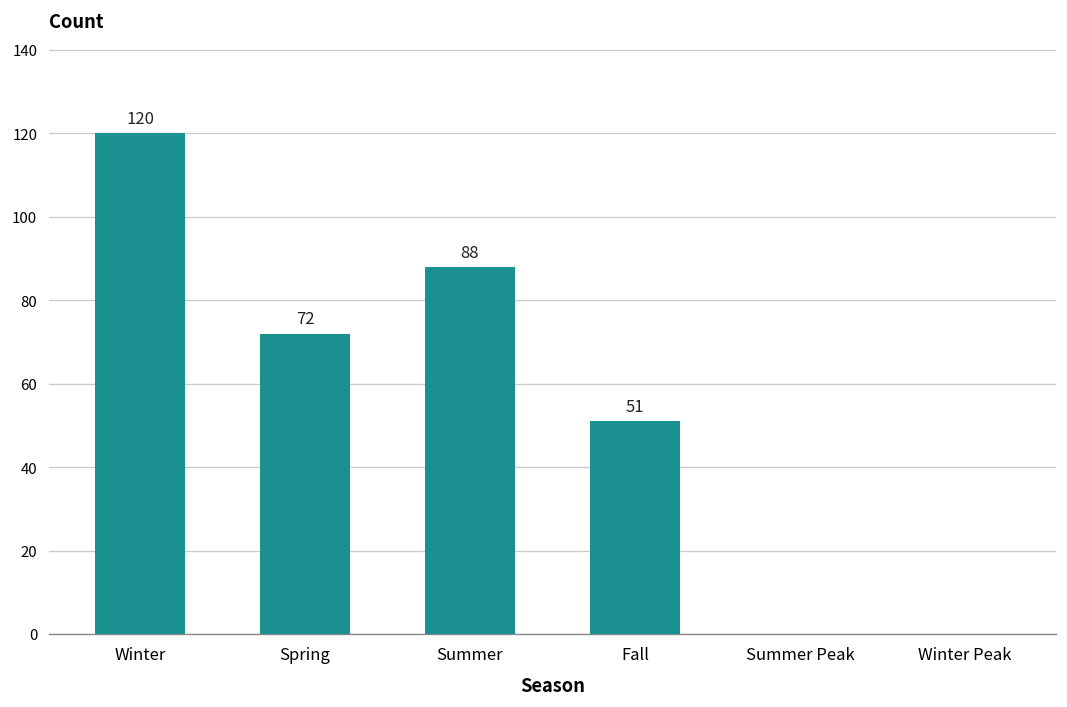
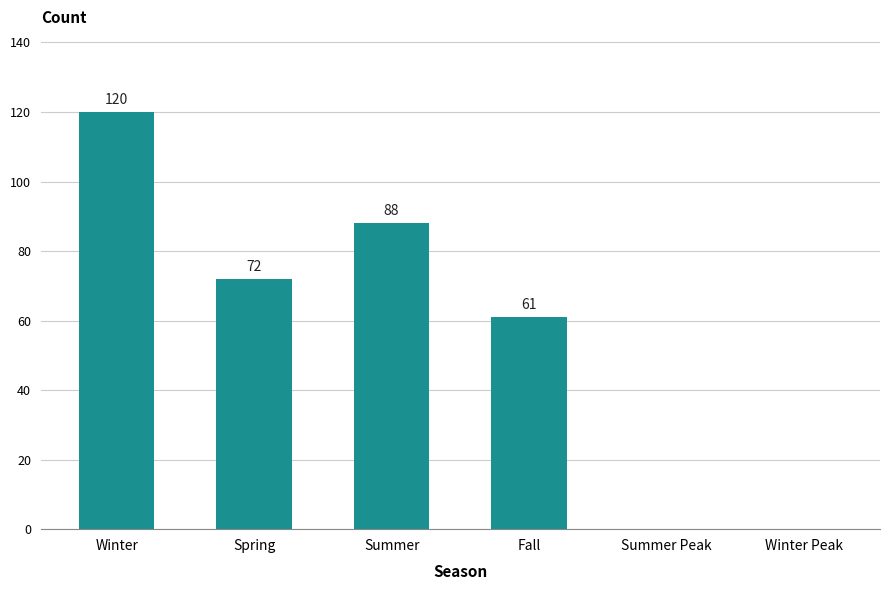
  {
    "Winter": 120,
    "Spring": 72,
    "Summer": 88,
-   "Fall": 51
+   "Fall": 61
  }
